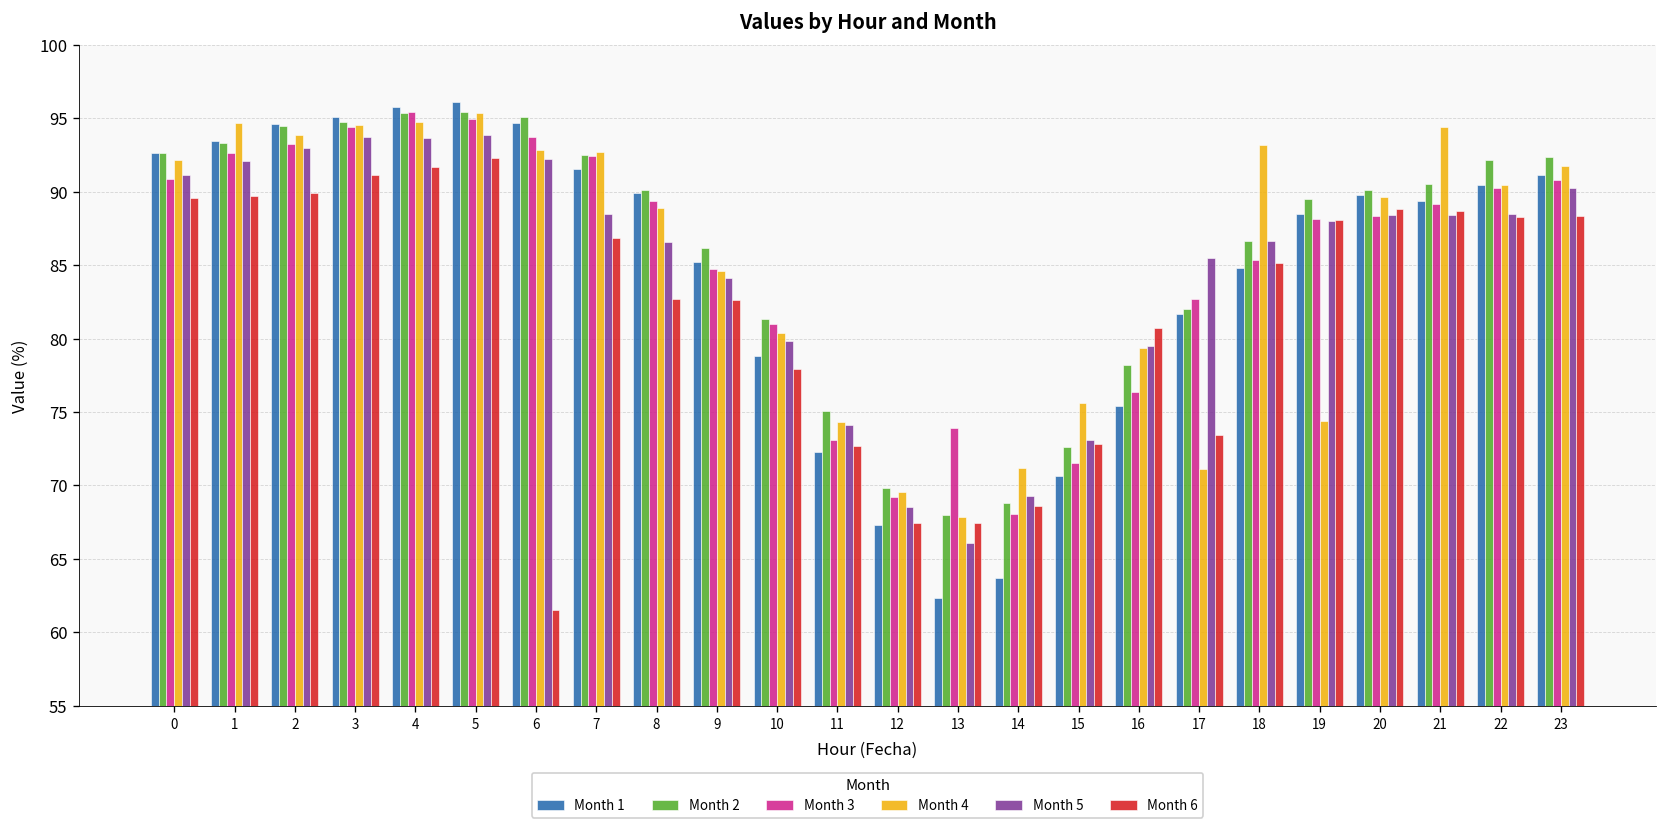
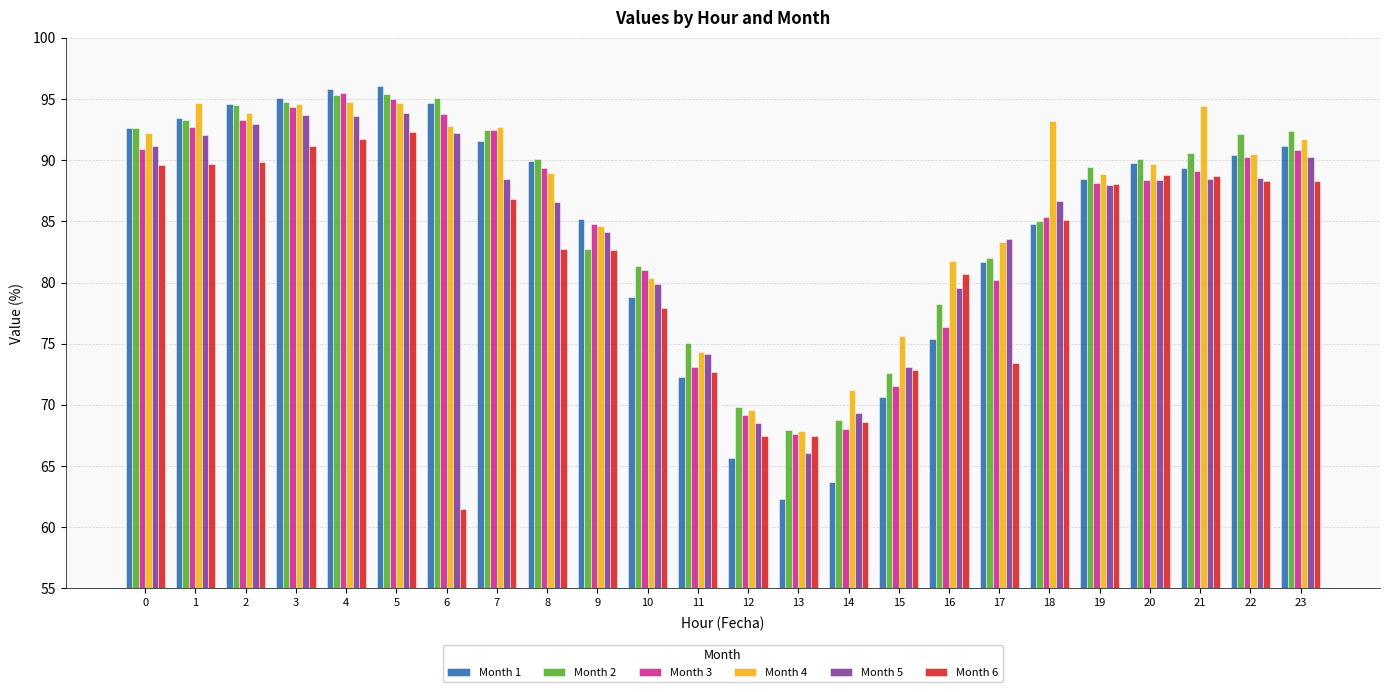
  {
    "Month 1": {
      "0": 92.7,
      "1": 93.5,
      "2": 94.6,
      "3": 95.1,
      "4": 95.8,
      "5": 96.1,
      "6": 94.7,
      "7": 91.6,
      "8": 89.9,
      "9": 85.2,
      "10": 78.8,
      "11": 72.3,
-     "12": 67.3,
+     "12": 65.6,
      "13": 62.4,
      "14": 63.7,
      "15": 70.7,
      "16": 75.4,
      "17": 81.7,
      "18": 84.8,
      "19": 88.5,
      "20": 89.8,
      "21": 89.4,
      "22": 90.5,
      "23": 91.2
    },
    "Month 2": {
      "0": 92.6,
      "1": 93.3,
      "2": 94.5,
      "3": 94.7,
      "4": 95.4,
      "5": 95.4,
      "6": 95.1,
      "7": 92.5,
      "8": 90.1,
-     "9": 86.1,
+     "9": 82.7,
      "10": 81.4,
      "11": 75.1,
      "12": 69.8,
      "13": 68.0,
      "14": 68.8,
      "15": 72.6,
      "16": 78.2,
      "17": 82.0,
-     "18": 86.7,
+     "18": 85.0,
      "19": 89.5,
      "20": 90.1,
      "21": 90.6,
      "22": 92.1,
      "23": 92.4
    },
    "Month 3": {
      "0": 90.9,
      "1": 92.7,
      "2": 93.3,
      "3": 94.4,
      "4": 95.5,
      "5": 95.0,
      "6": 93.7,
      "7": 92.5,
      "8": 89.4,
      "9": 84.8,
      "10": 81.0,
      "11": 73.1,
      "12": 69.2,
-     "13": 73.9,
+     "13": 67.6,
      "14": 68.0,
      "15": 71.5,
      "16": 76.4,
-     "17": 82.7,
+     "17": 80.2,
      "18": 85.3,
      "19": 88.1,
      "20": 88.4,
      "21": 89.1,
      "22": 90.2,
      "23": 90.8
    },
    "Month 4": {
      "0": 92.2,
      "1": 94.7,
      "2": 93.9,
      "3": 94.6,
      "4": 94.8,
-     "5": 95.4,
+     "5": 94.7,
      "6": 92.8,
      "7": 92.7,
      "8": 88.9,
      "9": 84.6,
      "10": 80.4,
      "11": 74.4,
      "12": 69.6,
      "13": 67.8,
      "14": 71.2,
      "15": 75.6,
-     "16": 79.4,
-     "17": 71.1,
+     "16": 81.8,
+     "17": 83.3,
      "18": 93.2,
-     "19": 74.4,
+     "19": 88.9,
      "20": 89.7,
      "21": 94.4,
      "22": 90.5,
      "23": 91.7
    },
    "Month 5": {
      "0": 91.2,
      "1": 92.1,
      "2": 93.0,
      "3": 93.7,
      "4": 93.6,
      "5": 93.9,
      "6": 92.2,
      "7": 88.5,
      "8": 86.6,
      "9": 84.1,
      "10": 79.8,
      "11": 74.1,
      "12": 68.5,
      "13": 66.1,
      "14": 69.3,
      "15": 73.1,
      "16": 79.5,
-     "17": 85.5,
+     "17": 83.6,
      "18": 86.6,
      "19": 88.0,
      "20": 88.4,
      "21": 88.4,
      "22": 88.5,
      "23": 90.3
    },
    "Month 6": {
      "0": 89.6,
      "1": 89.7,
      "2": 89.9,
      "3": 91.2,
      "4": 91.7,
      "5": 92.3,
      "6": 61.5,
      "7": 86.9,
      "8": 82.7,
      "9": 82.6,
      "10": 78.0,
      "11": 72.7,
      "12": 67.4,
      "13": 67.5,
      "14": 68.6,
      "15": 72.9,
      "16": 80.7,
      "17": 73.5,
      "18": 85.2,
      "19": 88.1,
      "20": 88.8,
      "21": 88.7,
      "22": 88.3,
      "23": 88.3
    }
  }
